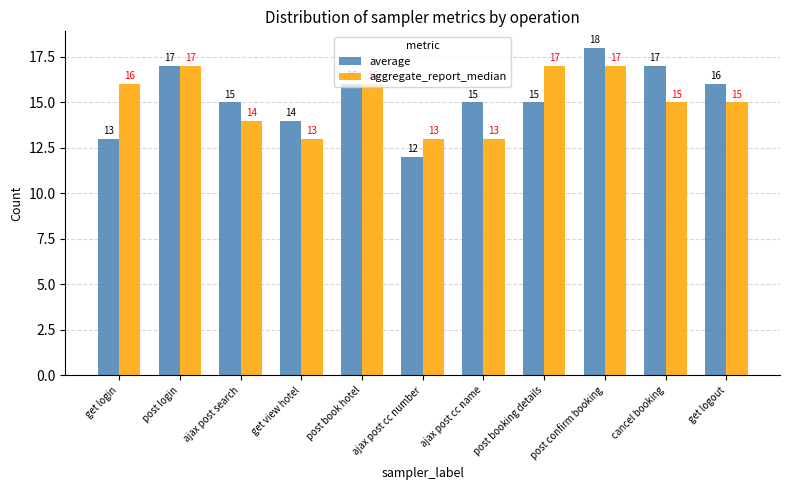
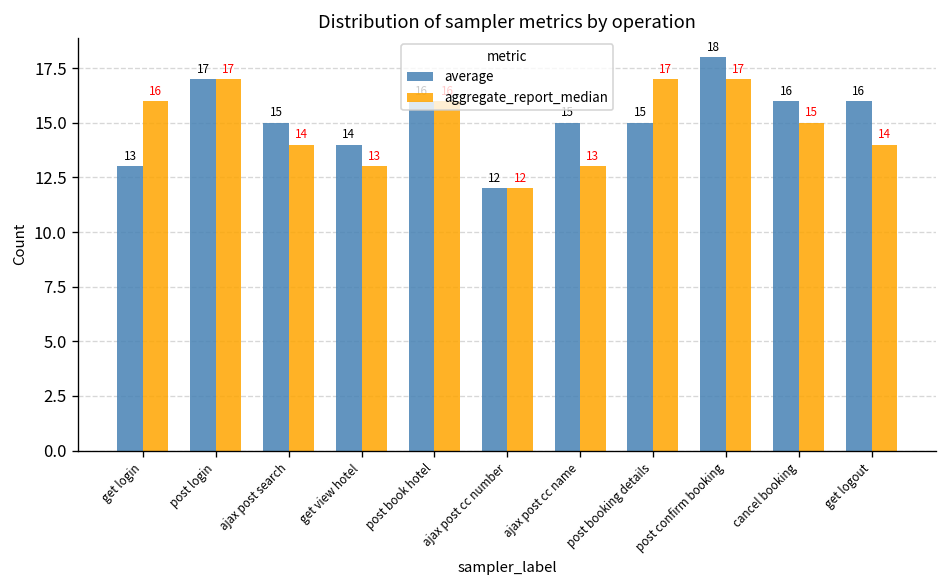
  {
    "average": {
      "get login": 13,
      "post login": 17,
      "ajax post search": 15,
      "get view hotel": 14,
      "ajax post cc number": 12,
      "ajax post cc name": 15,
      "post booking details": 15,
      "post confirm booking": 18,
-     "cancel booking": 17,
+     "cancel booking": 16,
      "get logout": 16
    },
    "aggregate_report_median": {
      "get login": 16,
      "post login": 17,
      "ajax post search": 14,
      "get view hotel": 13,
-     "ajax post cc number": 13,
+     "ajax post cc number": 12,
      "ajax post cc name": 13,
      "post booking details": 17,
      "post confirm booking": 17,
      "cancel booking": 15,
-     "get logout": 15
+     "get logout": 14
    }
  }
